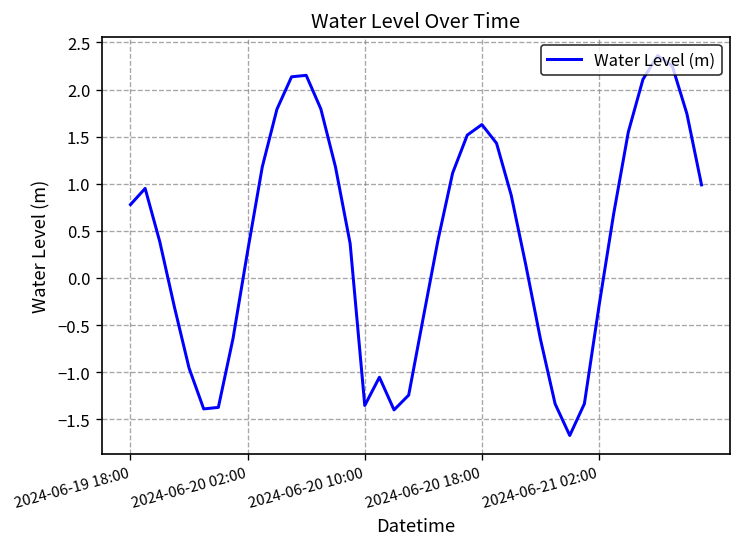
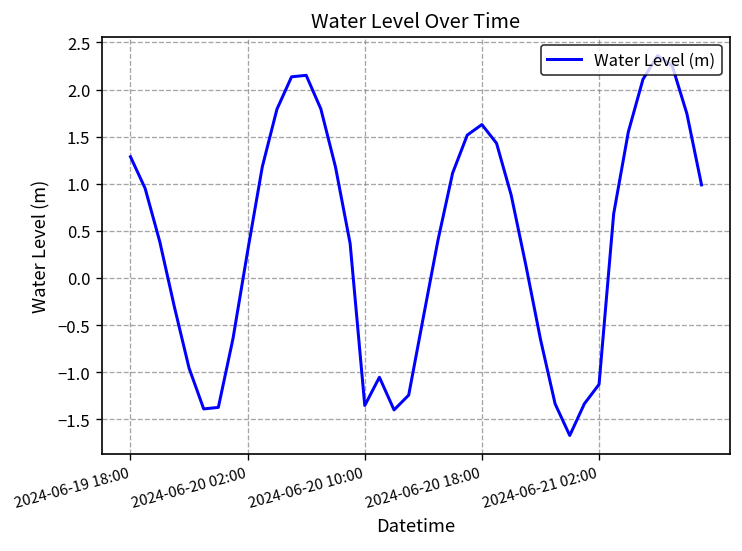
  {
-   "2024-06-19 18:00": 0.8,
+   "2024-06-19 18:00": 1.3,
    "2024-06-20 02:00": 0.3,
    "2024-06-20 10:00": -1.4,
    "2024-06-20 18:00": 1.6,
-   "2024-06-21 02:00": -0.3
+   "2024-06-21 02:00": -1.1
  }
